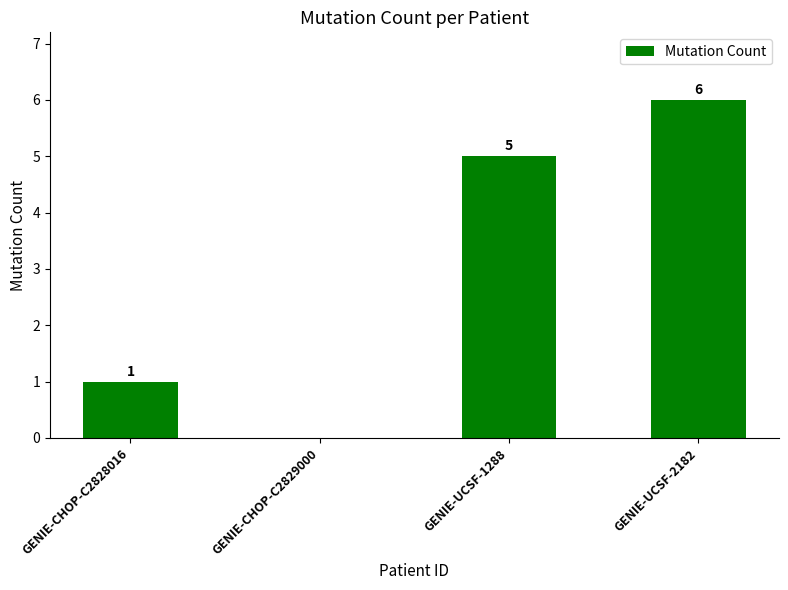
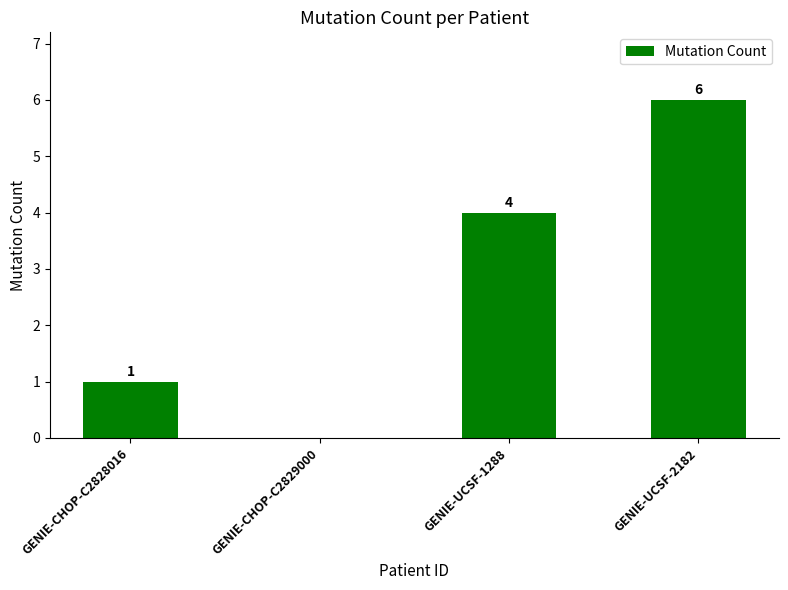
  {
    "GENIE-CHOP-C2828016": 1,
-   "GENIE-UCSF-1288": 5,
+   "GENIE-UCSF-1288": 4,
    "GENIE-UCSF-2182": 6
  }
